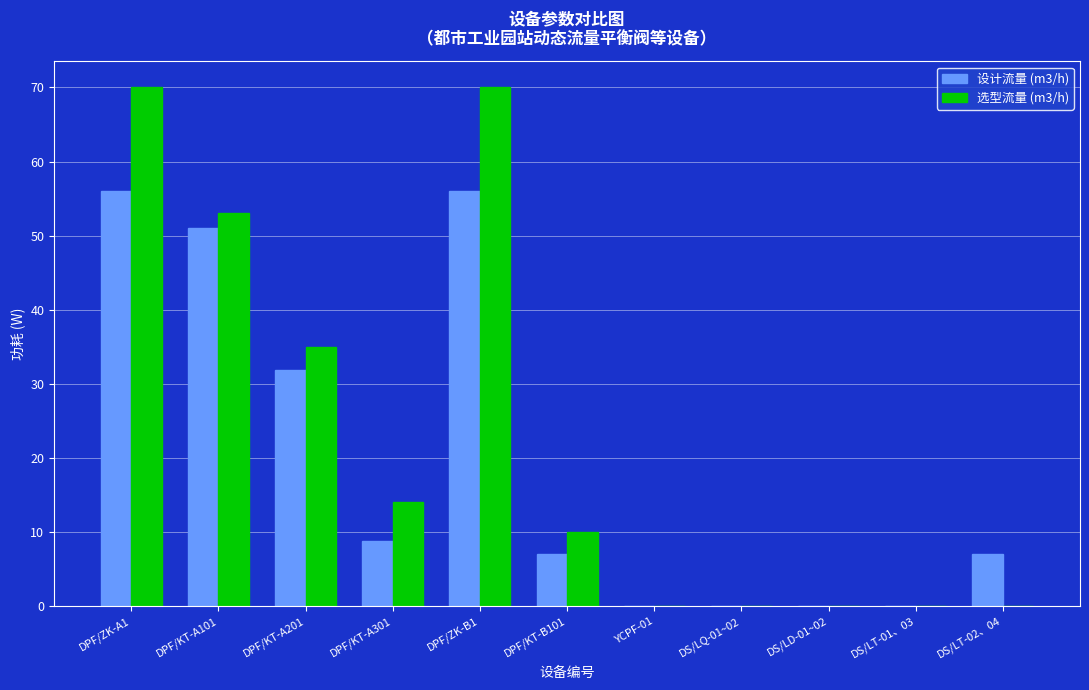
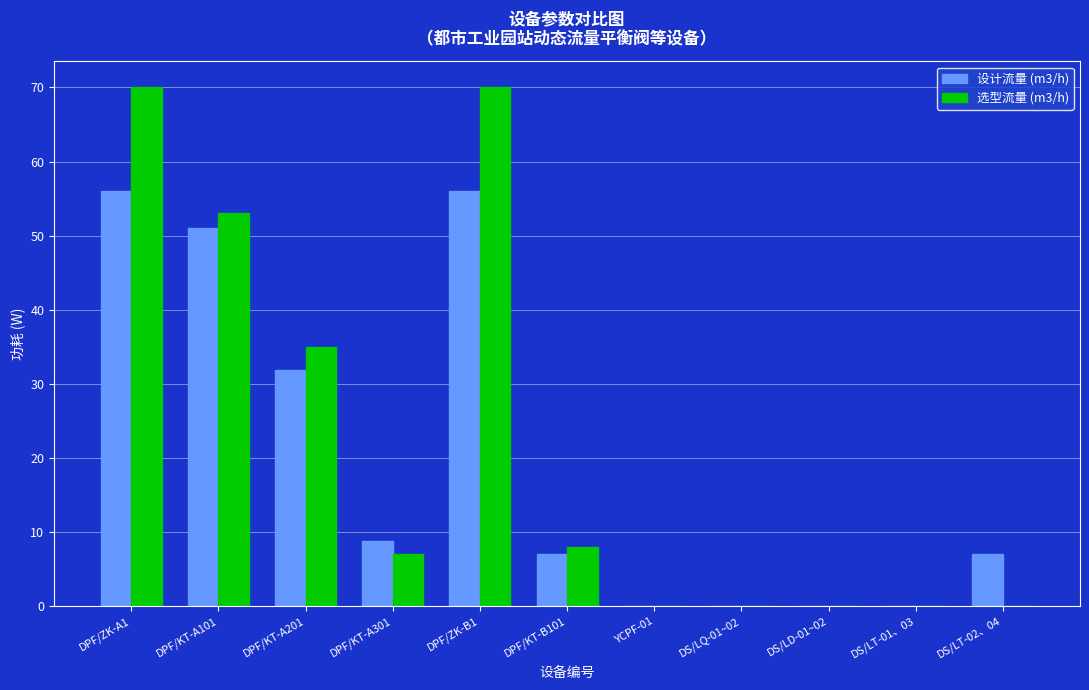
  {
    "设计流量 (m3/h)": {
      "DPF/ZK-A1": 56,
      "DPF/KT-A101": 51,
      "DPF/KT-A201": 32,
      "DPF/KT-A301": 9,
      "DPF/ZK-B1": 56,
      "DPF/KT-B101": 7,
      "YCPF-01": 0,
      "DS/LQ-01~02": 0,
      "DS/LD-01~02": 0,
      "DS/LT-01、03": 0,
      "DS/LT-02、04": 7
    },
    "选型流量 (m3/h)": {
      "DPF/ZK-A1": 70,
      "DPF/KT-A101": 53,
      "DPF/KT-A201": 35,
-     "DPF/KT-A301": 14,
+     "DPF/KT-A301": 7,
      "DPF/ZK-B1": 70,
-     "DPF/KT-B101": 10,
+     "DPF/KT-B101": 8,
      "YCPF-01": 0,
      "DS/LQ-01~02": 0,
      "DS/LD-01~02": 0,
      "DS/LT-01、03": 0,
      "DS/LT-02、04": 0
    }
  }
